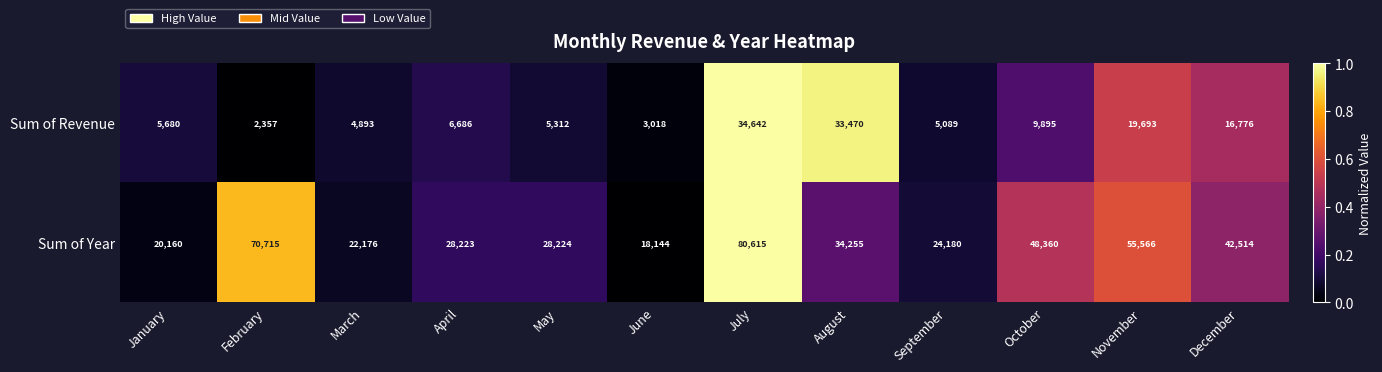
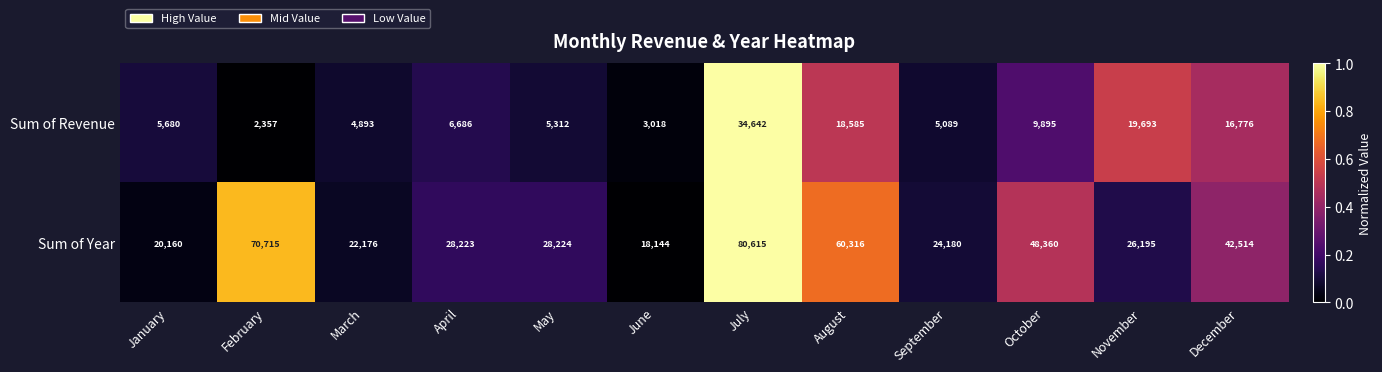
  {
    "Sum of Revenue": {
      "January": "5,680",
      "February": "2,357",
      "March": "4,893",
      "April": "6,686",
      "May": "5,312",
      "June": "3,018",
      "July": "34,642",
-     "August": "33,470",
+     "August": "18,585",
      "September": "5,089",
      "October": "9,895",
      "November": "19,693",
      "December": "16,776"
    },
    "Sum of Year": {
      "January": "20,160",
      "February": "70,715",
      "March": "22,176",
      "April": "28,223",
      "May": "28,224",
      "June": "18,144",
      "July": "80,615",
-     "August": "34,255",
+     "August": "60,316",
      "September": "24,180",
      "October": "48,360",
-     "November": "55,566",
+     "November": "26,195",
      "December": "42,514"
    }
  }
